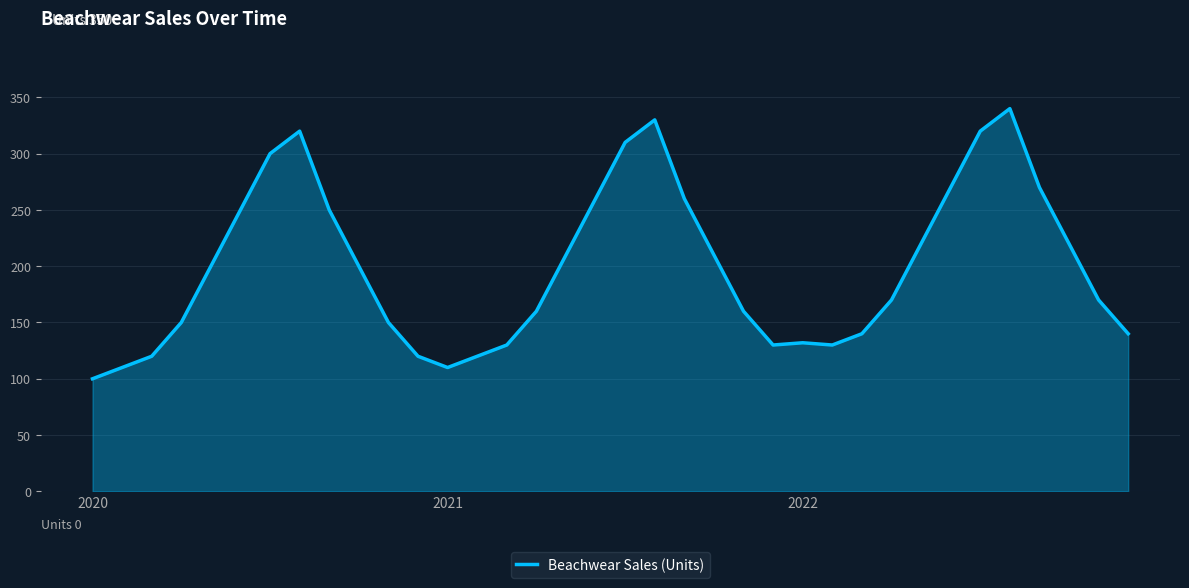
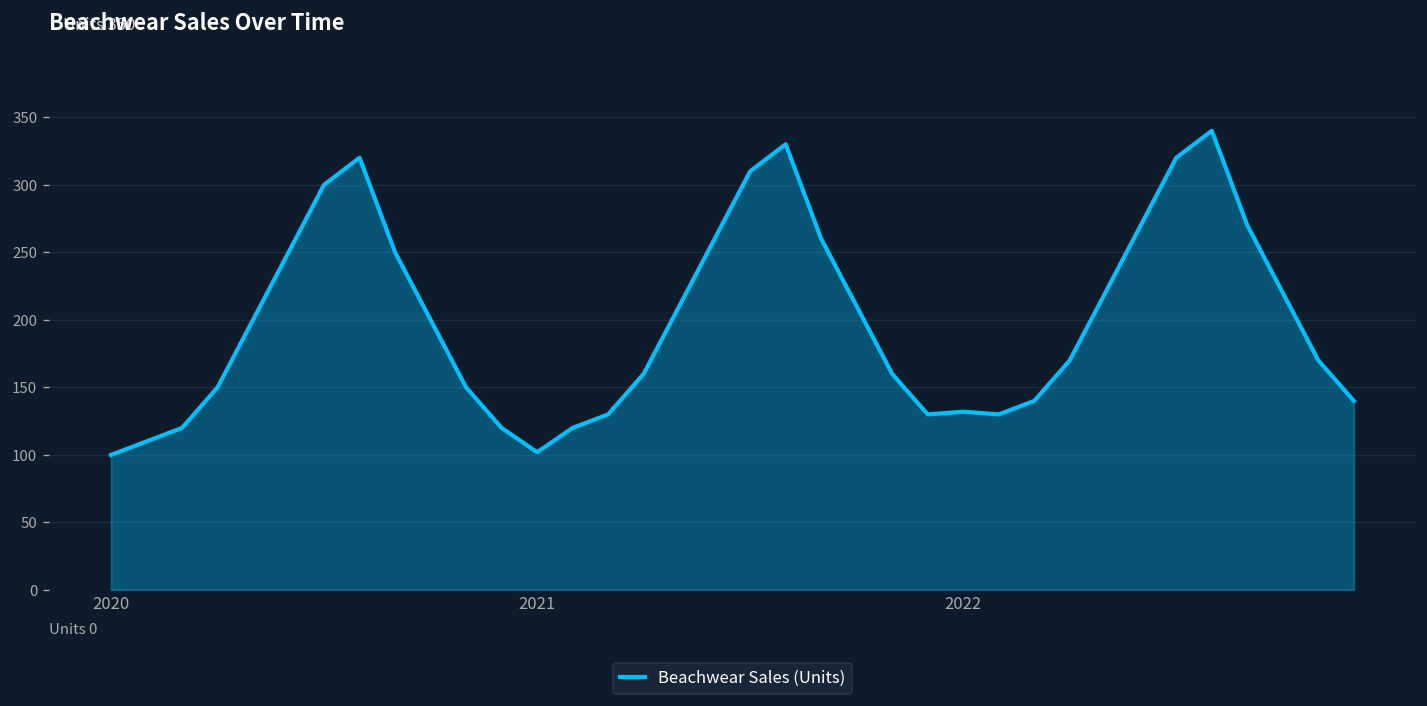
  {
    "2020": 100,
-   "2021": 110,
+   "2021": 102,
    "2022": 132
  }
